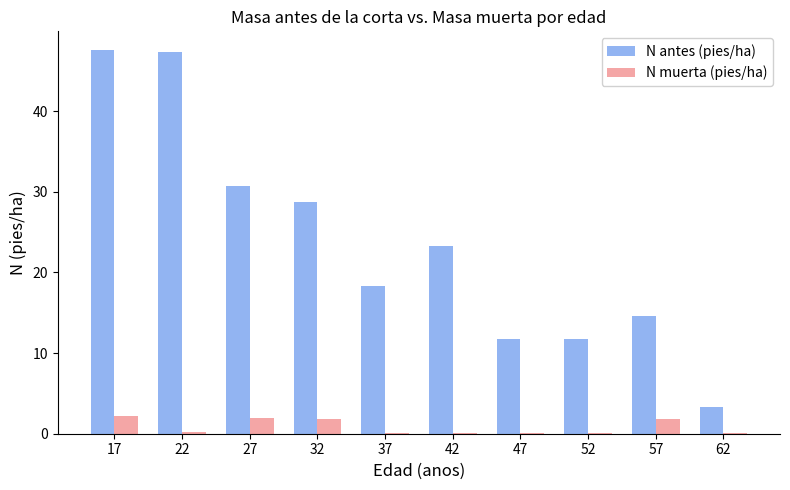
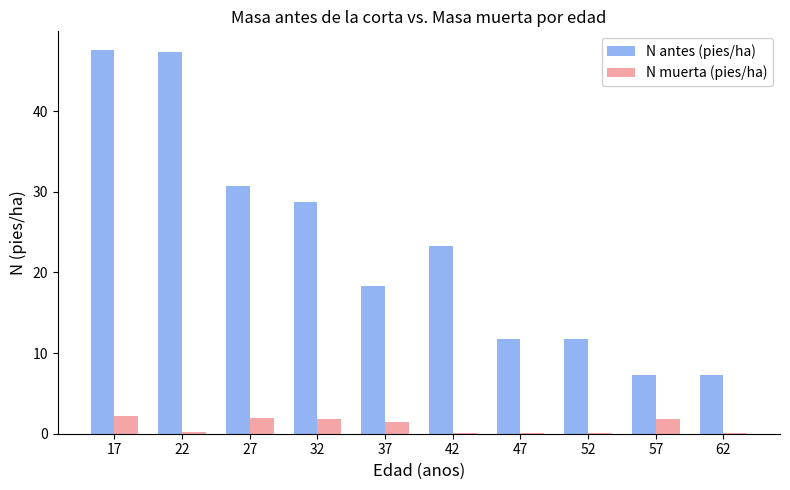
  {
    "N antes (pies/ha)": {
      "17": 48,
      "22": 47,
      "27": 31,
      "32": 29,
      "37": 18,
      "42": 23,
      "47": 12,
      "52": 12,
-     "57": 15,
-     "62": 3
+     "57": 7,
+     "62": 7
    },
    "N muerta (pies/ha)": {
      "17": 2,
      "27": 2,
      "32": 2,
-     "37": 0,
+     "37": 1,
      "57": 2
    }
  }
